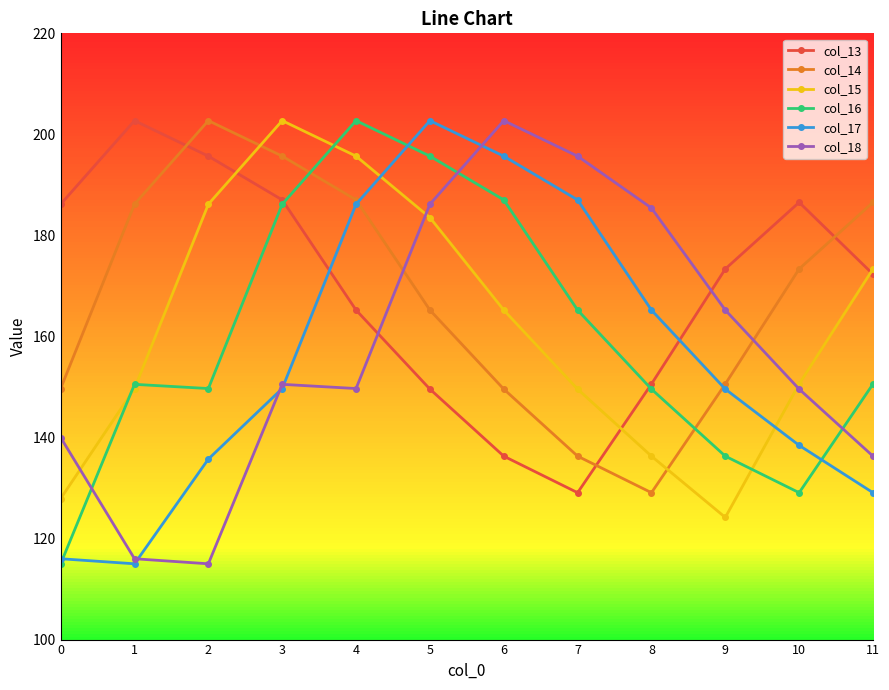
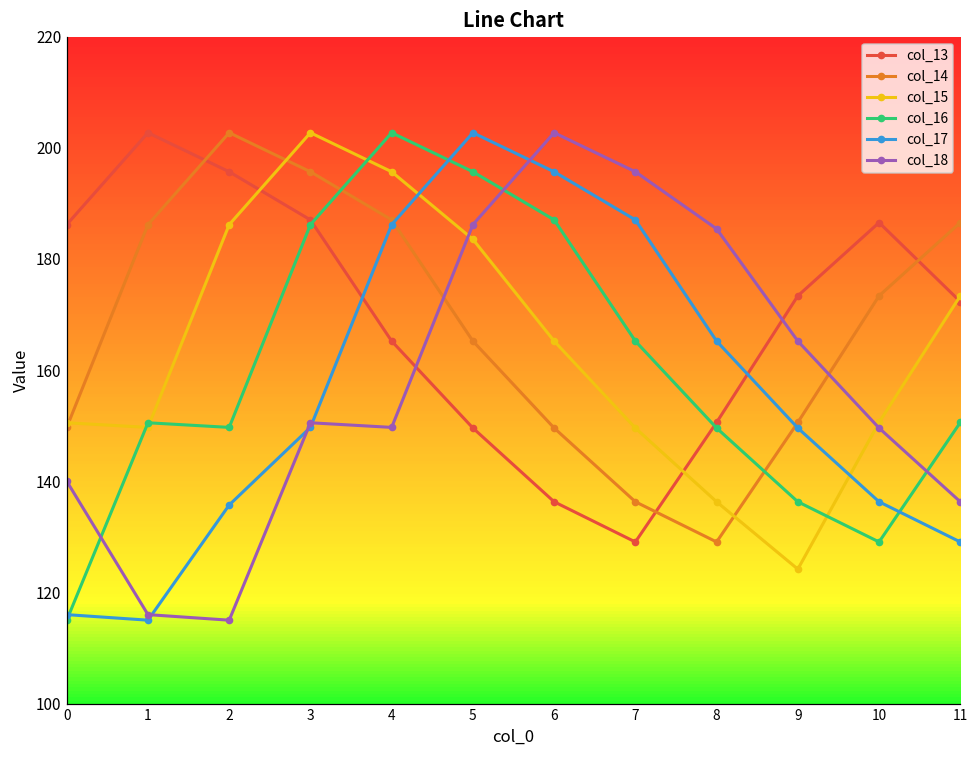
  {
    "col_15": {
-     "0": 128,
+     "0": 151,
      "1": 150,
      "2": 186,
      "3": 203,
      "4": 196,
      "5": 184,
      "6": 165,
      "7": 150,
      "8": 136,
      "9": 124,
      "10": 151,
      "11": 173
    },
    "col_16": {
      "0": 115,
      "1": 151,
      "2": 150,
      "3": 186,
      "4": 203,
      "5": 196,
      "6": 187,
      "7": 165,
      "8": 150,
      "9": 136,
      "10": 129,
      "11": 151
    },
    "col_17": {
      "0": 116,
      "1": 115,
      "2": 136,
      "3": 150,
      "4": 186,
      "5": 203,
      "6": 196,
      "7": 187,
      "8": 165,
      "9": 150,
-     "10": 138,
+     "10": 136,
      "11": 129
    },
    "col_18": {
      "0": 140,
      "1": 116,
      "2": 115,
      "3": 151,
      "4": 150,
      "5": 186,
      "6": 203,
      "7": 196,
      "8": 185,
      "9": 165,
      "10": 150,
      "11": 136
    }
  }
